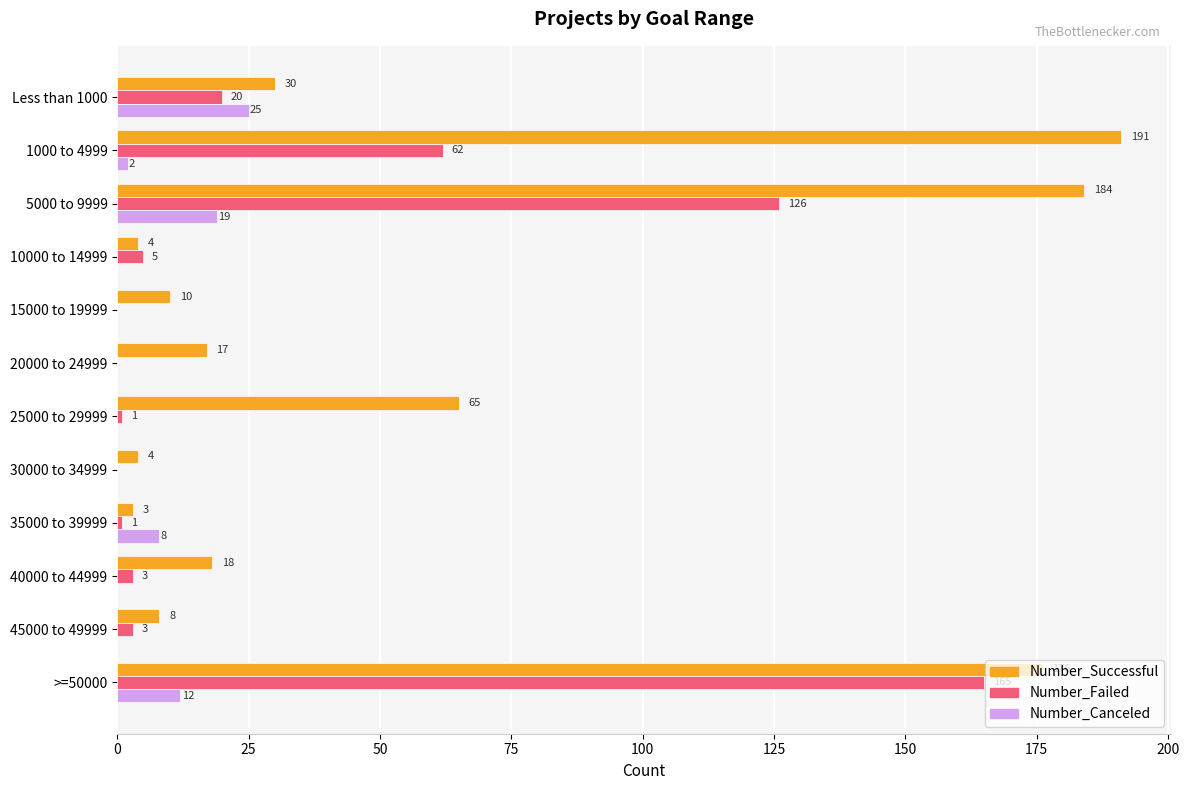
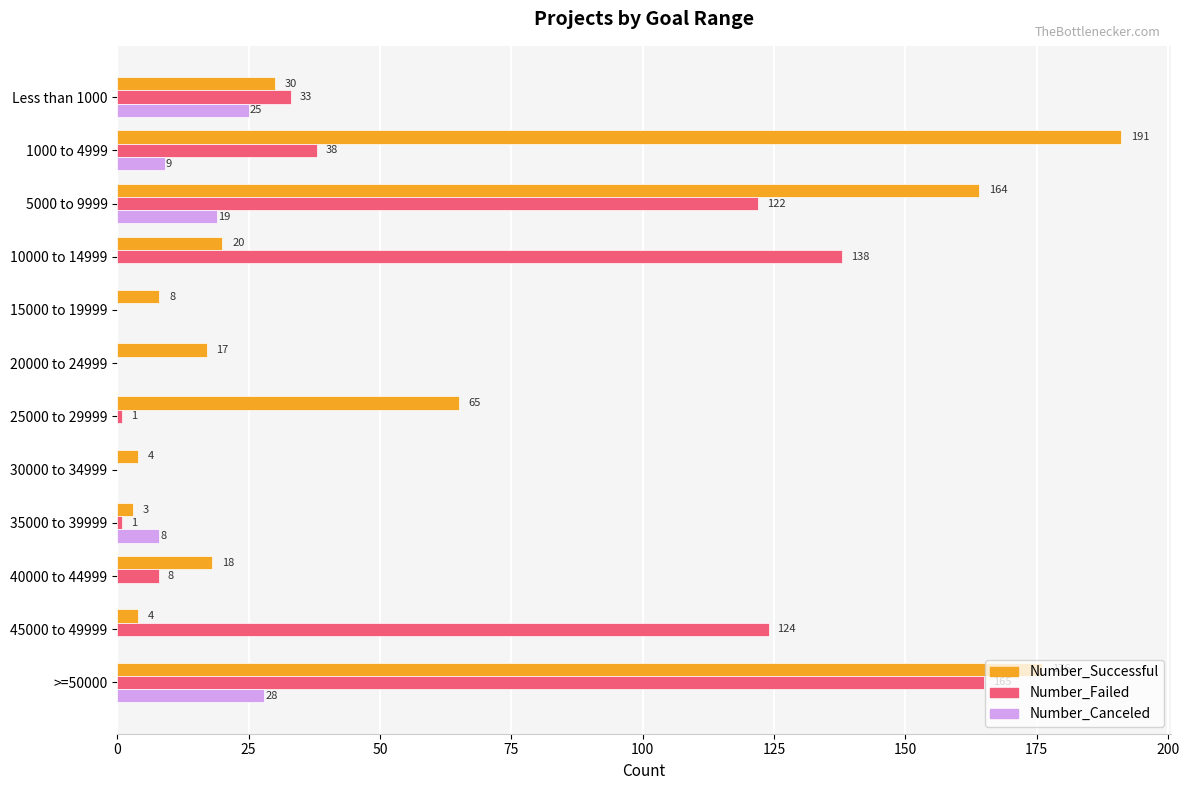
  {
    "Number_Successful": {
      "Less than 1000": 30,
      "1000 to 4999": 191,
-     "5000 to 9999": 184,
-     "10000 to 14999": 4,
-     "15000 to 19999": 10,
+     "5000 to 9999": 164,
+     "10000 to 14999": 20,
+     "15000 to 19999": 8,
      "20000 to 24999": 17,
      "25000 to 29999": 65,
      "30000 to 34999": 4,
      "35000 to 39999": 3,
      "40000 to 44999": 18,
-     "45000 to 49999": 8
+     "45000 to 49999": 4
    },
    "Number_Failed": {
-     "Less than 1000": 20,
-     "1000 to 4999": 62,
-     "5000 to 9999": 126,
-     "10000 to 14999": 5,
+     "Less than 1000": 33,
+     "1000 to 4999": 38,
+     "5000 to 9999": 122,
+     "10000 to 14999": 138,
      "25000 to 29999": 1,
      "35000 to 39999": 1,
-     "40000 to 44999": 3,
-     "45000 to 49999": 3
+     "40000 to 44999": 8,
+     "45000 to 49999": 124
    },
    "Number_Canceled": {
      "Less than 1000": 25,
-     "1000 to 4999": 2,
+     "1000 to 4999": 9,
      "5000 to 9999": 19,
      "35000 to 39999": 8,
-     ">=50000": 12
+     ">=50000": 28
    }
  }
